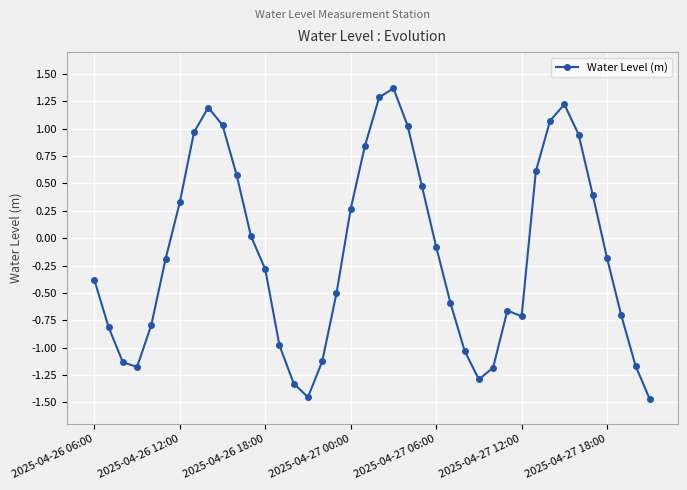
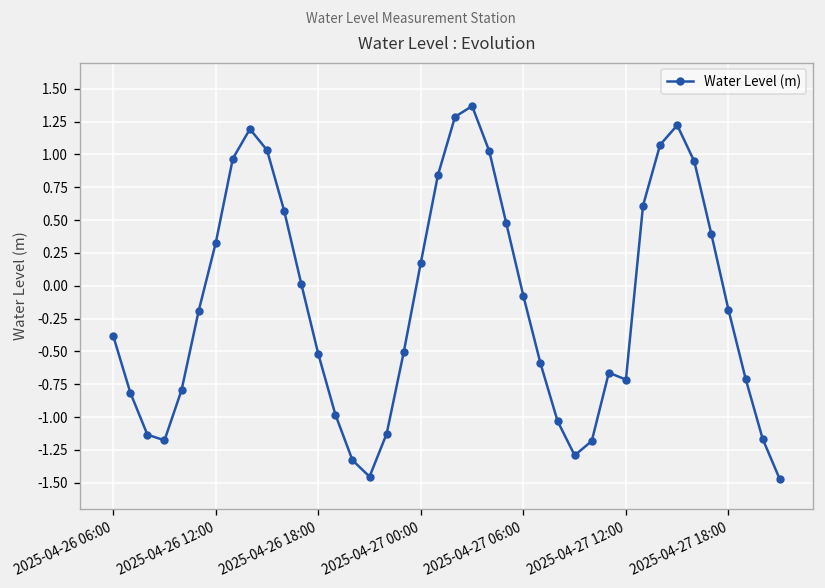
  {
    "2025-04-26 06:00": -0.38,
    "2025-04-26 12:00": 0.33,
-   "2025-04-26 18:00": -0.28,
-   "2025-04-27 00:00": 0.27,
+   "2025-04-26 18:00": -0.52,
+   "2025-04-27 00:00": 0.18,
    "2025-04-27 06:00": -0.08,
    "2025-04-27 12:00": -0.71,
    "2025-04-27 18:00": -0.18
  }
